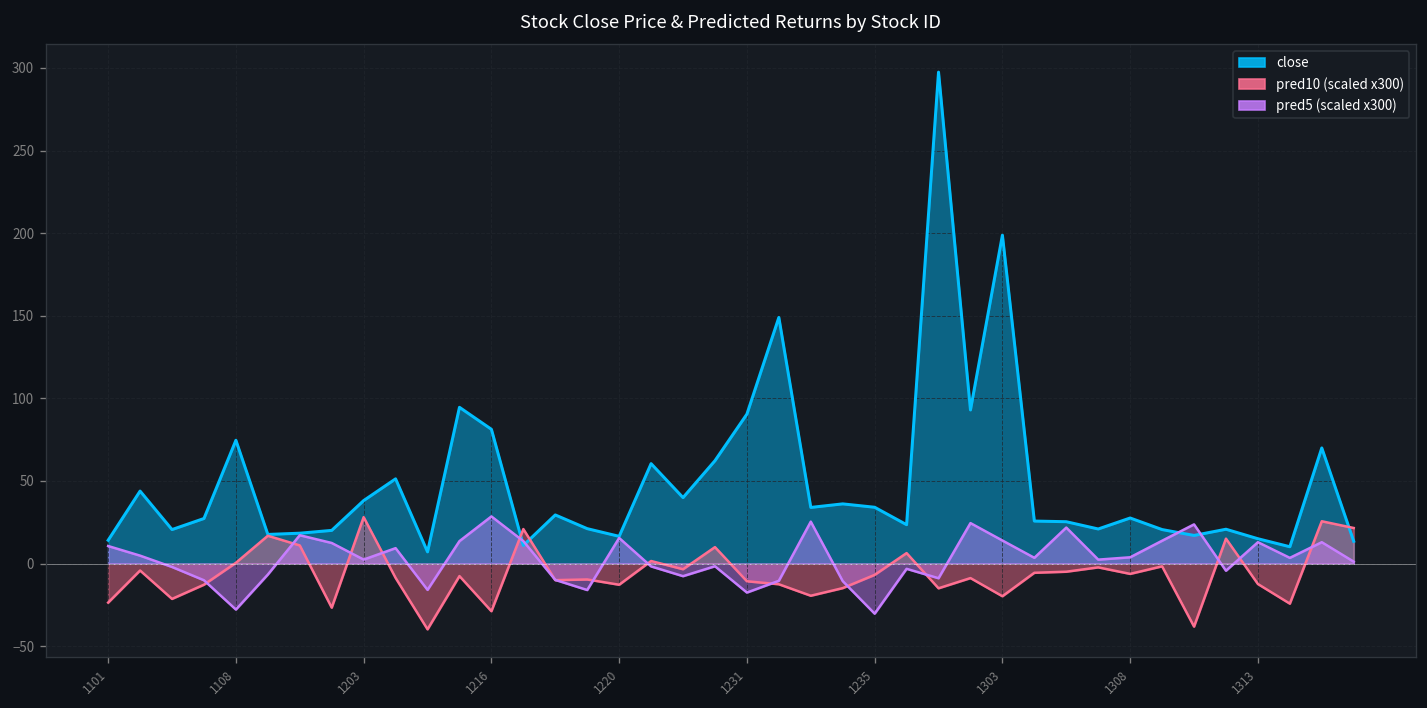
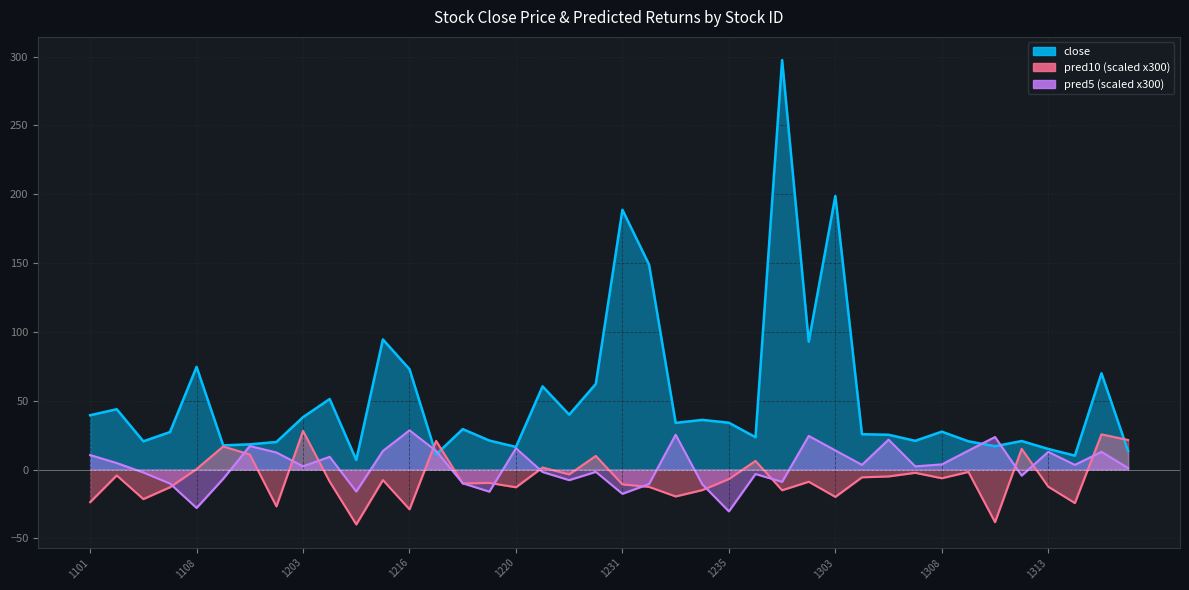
  {
    "close": {
-     "1101": 14,
+     "1101": 40,
      "1108": 75,
      "1203": 38,
-     "1216": 81,
-     "1231": 91,
+     "1216": 73,
+     "1231": 189,
      "1235": 34,
      "1303": 199,
      "1308": 28,
      "1313": 15
    }
  }
